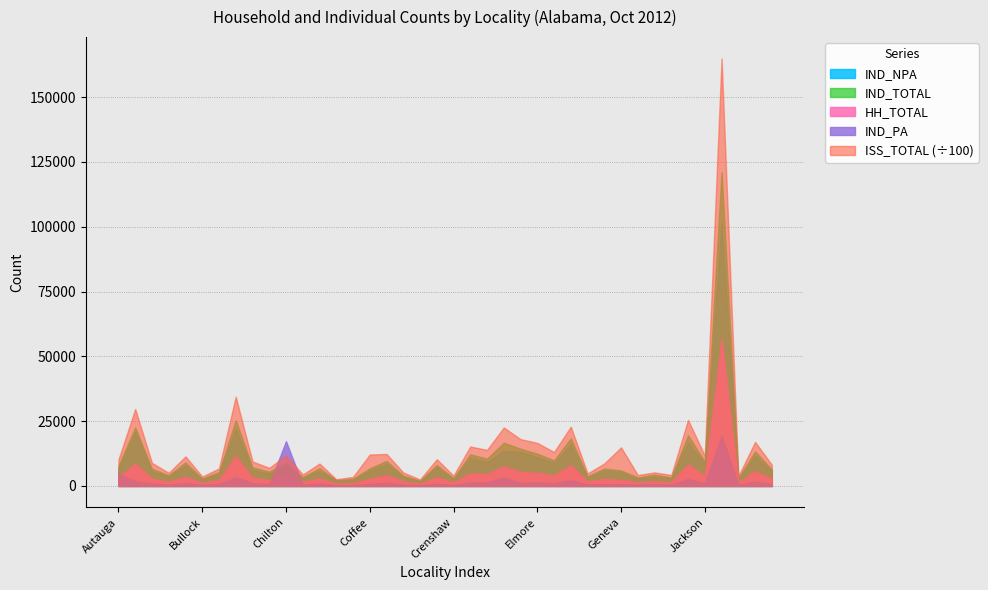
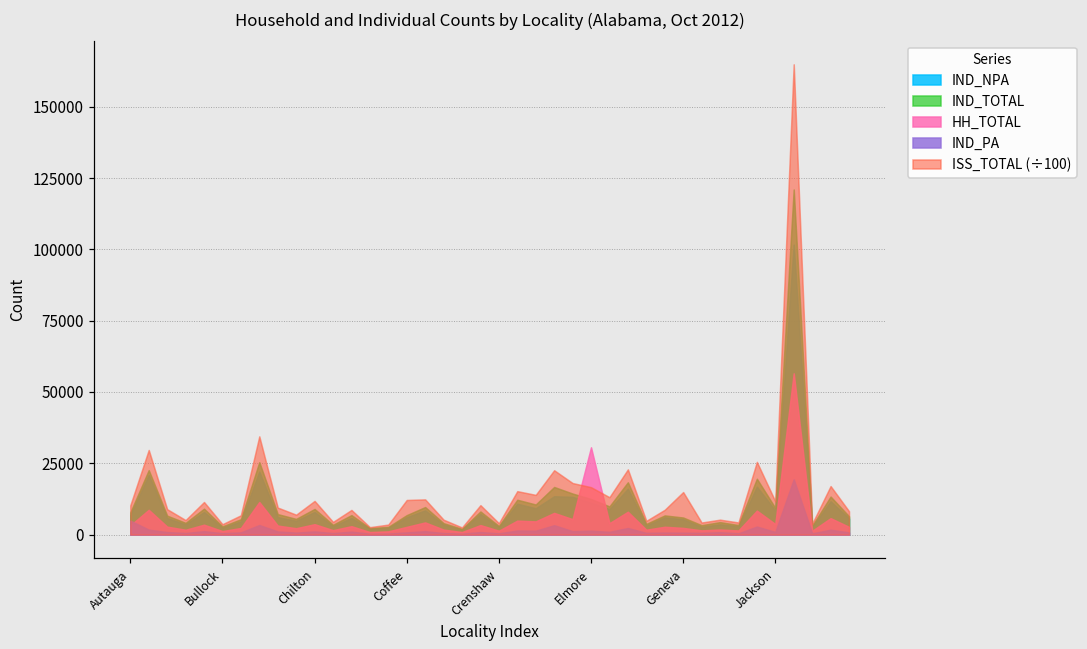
  {
    "IND_NPA": {
      "Chilton": 8000,
      "Elmore": 11000
    },
    "IND_TOTAL": {
      "Chilton": 9000,
      "Elmore": 12000
    },
    "HH_TOTAL": {
      "Autauga": 3000,
      "Chilton": 4000,
      "Coffee": 3000,
-     "Elmore": 5000,
+     "Elmore": 31000,
      "Geneva": 2000,
      "Jackson": 4000
    },
    "IND_PA": {
      "Autauga": 5000,
-     "Chilton": 17000,
+     "Chilton": 1000,
      "Elmore": 1000
    },
    "ISS_TOTAL (÷100)": {
      "Autauga": 10000,
      "Chilton": 12000,
      "Coffee": 12000,
      "Crenshaw": 4000,
      "Elmore": 17000,
      "Geneva": 15000,
      "Jackson": 12000
    }
  }
